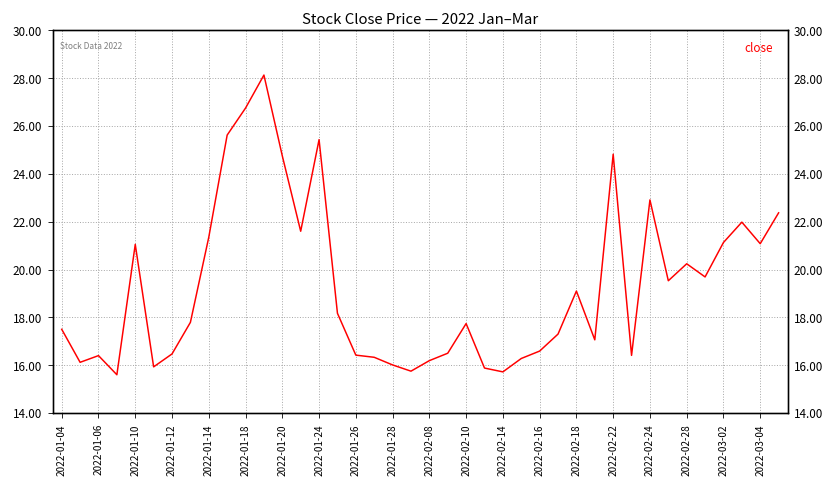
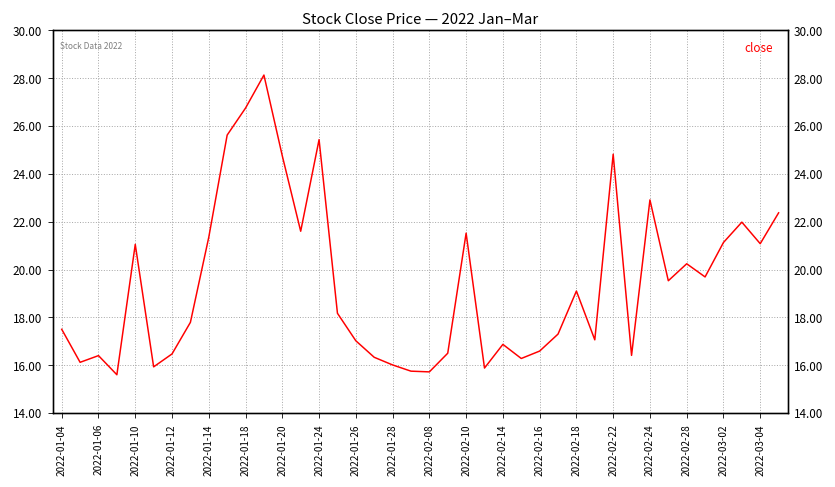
  {
    "2022-01-04": 17.5,
    "2022-01-06": 16.4,
    "2022-01-10": 21.1,
    "2022-01-12": 16.5,
    "2022-01-14": 21.4,
    "2022-01-18": 26.8,
    "2022-01-20": 24.8,
    "2022-01-24": 25.4,
-   "2022-01-26": 16.4,
+   "2022-01-26": 17.0,
    "2022-01-28": 16.0,
-   "2022-02-08": 16.2,
-   "2022-02-10": 17.7,
-   "2022-02-14": 15.7,
+   "2022-02-08": 15.7,
+   "2022-02-10": 21.5,
+   "2022-02-14": 16.9,
    "2022-02-16": 16.6,
    "2022-02-18": 19.1,
    "2022-02-22": 24.8,
    "2022-02-24": 22.9,
    "2022-02-28": 20.2,
    "2022-03-02": 21.1,
    "2022-03-04": 21.1
  }
